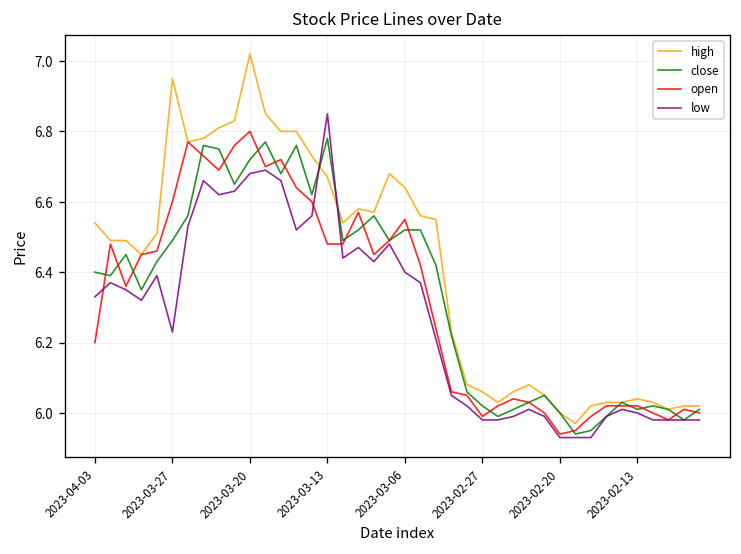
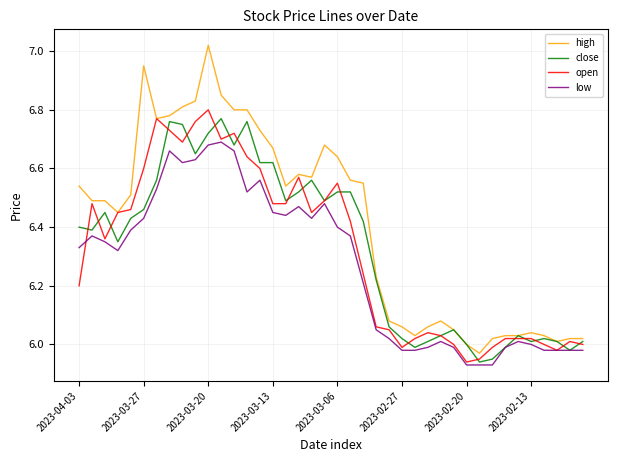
  {
    "high": {
      "2023-04-03": 6.54,
      "2023-03-27": 6.95,
      "2023-03-20": 7.02,
      "2023-03-13": 6.67,
      "2023-03-06": 6.64,
      "2023-02-27": 6.06,
      "2023-02-13": 6.04
    },
    "close": {
      "2023-04-03": 6.40,
-     "2023-03-27": 6.49,
+     "2023-03-27": 6.46,
      "2023-03-20": 6.72,
-     "2023-03-13": 6.78,
+     "2023-03-13": 6.62,
      "2023-03-06": 6.52,
      "2023-02-27": 6.02,
      "2023-02-13": 6.01
    },
    "open": {
      "2023-04-03": 6.20,
      "2023-03-27": 6.60,
      "2023-03-20": 6.80,
      "2023-03-13": 6.48,
      "2023-03-06": 6.55,
      "2023-02-27": 5.99,
      "2023-02-20": 5.94,
      "2023-02-13": 6.02
    },
    "low": {
      "2023-04-03": 6.33,
-     "2023-03-27": 6.23,
+     "2023-03-27": 6.43,
      "2023-03-20": 6.68,
-     "2023-03-13": 6.85,
+     "2023-03-13": 6.45,
      "2023-03-06": 6.40,
      "2023-02-27": 5.98,
      "2023-02-20": 5.93,
      "2023-02-13": 6.00
    }
  }
